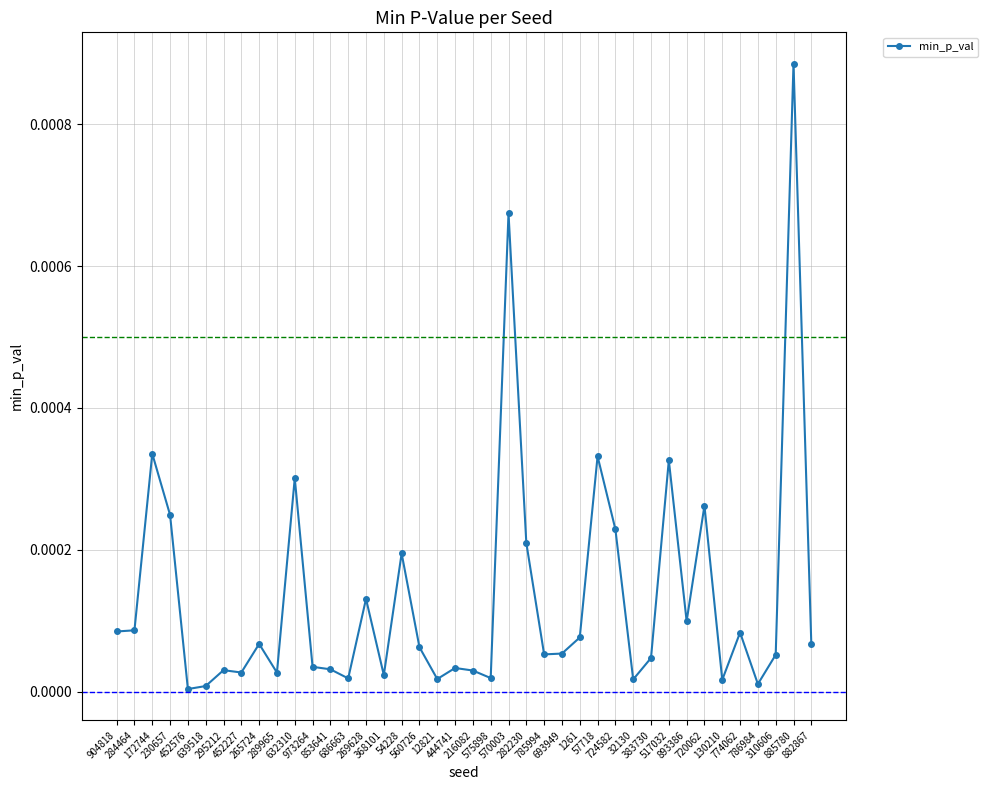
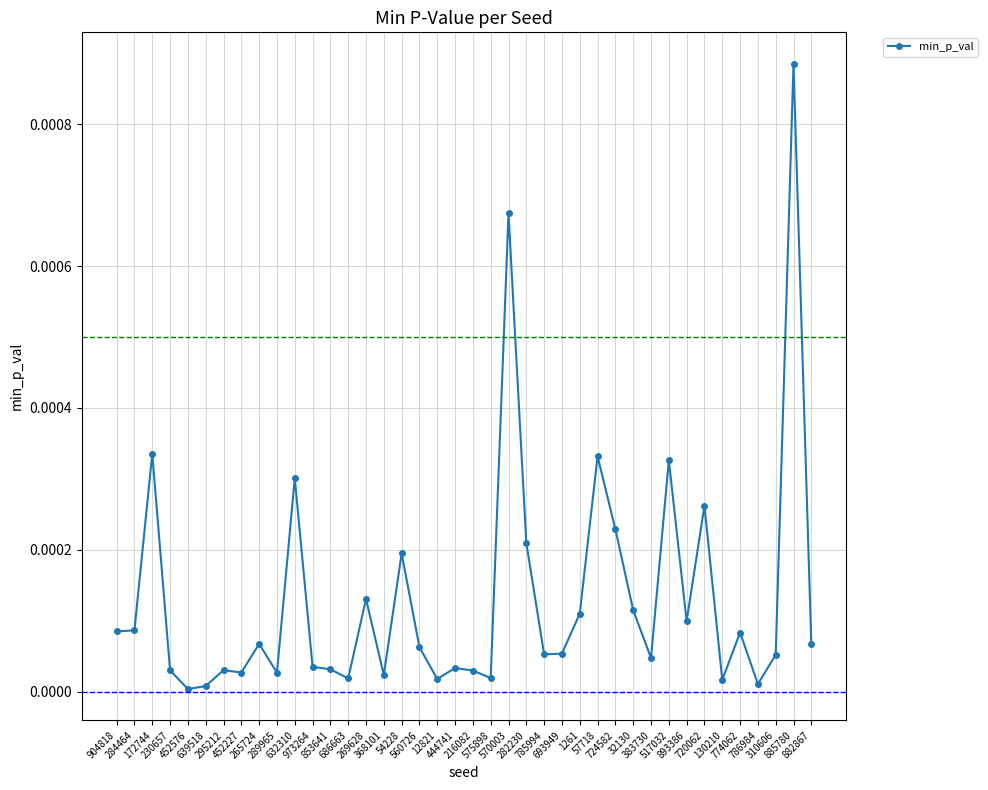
  {
    "904818": 0.00008,
    "284464": 0.00009,
    "172744": 0.00034,
-   "230657": 0.00025,
+   "230657": 0.00003,
    "452576": 0.00000,
    "639518": 0.00001,
    "295212": 0.00003,
    "452227": 0.00003,
    "265724": 0.00007,
    "289965": 0.00003,
    "632310": 0.00030,
    "973264": 0.00003,
    "853641": 0.00003,
    "686663": 0.00002,
    "269628": 0.00013,
    "368101": 0.00002,
    "54228": 0.00019,
    "560726": 0.00006,
    "12821": 0.00002,
    "444741": 0.00003,
    "216082": 0.00003,
    "575898": 0.00002,
    "570003": 0.00067,
    "282230": 0.00021,
    "785994": 0.00005,
    "693949": 0.00005,
-   "1261": 0.00008,
+   "1261": 0.00011,
    "57718": 0.00033,
    "724582": 0.00023,
-   "32130": 0.00002,
+   "32130": 0.00011,
    "383730": 0.00005,
    "517032": 0.00033,
    "893386": 0.00010,
    "720062": 0.00026,
    "130210": 0.00002,
    "774062": 0.00008,
    "786984": 0.00001,
    "310606": 0.00005,
    "885780": 0.00089,
    "882867": 0.00007
  }
